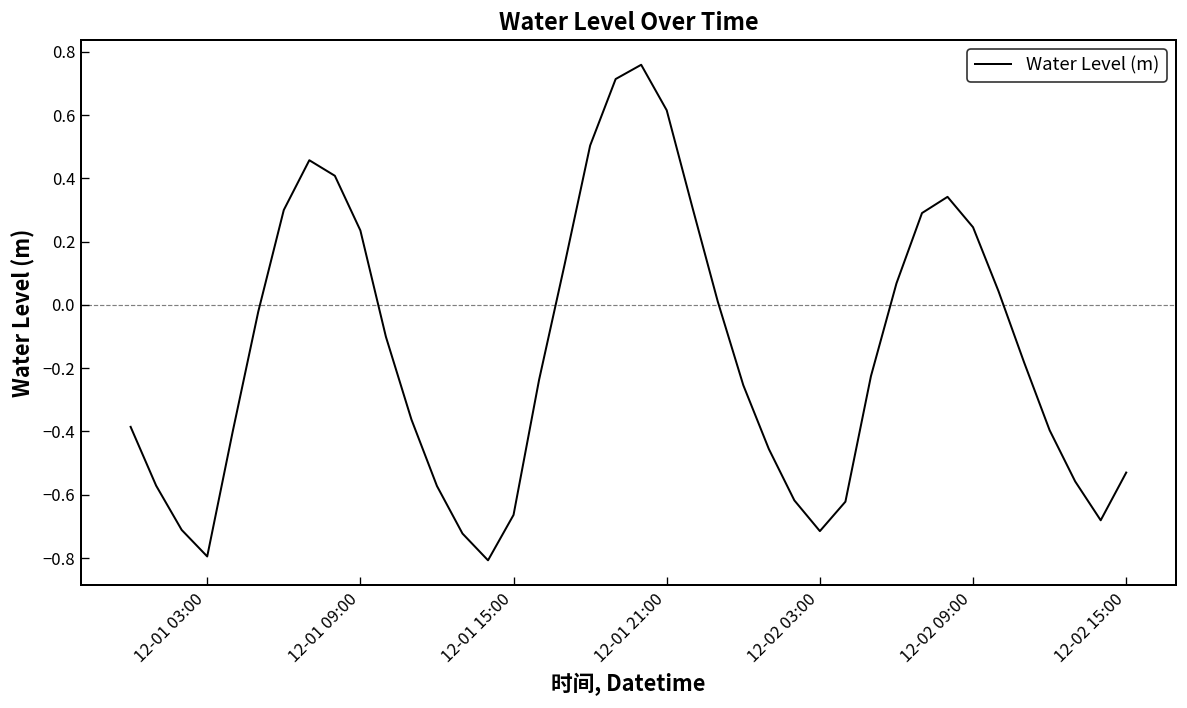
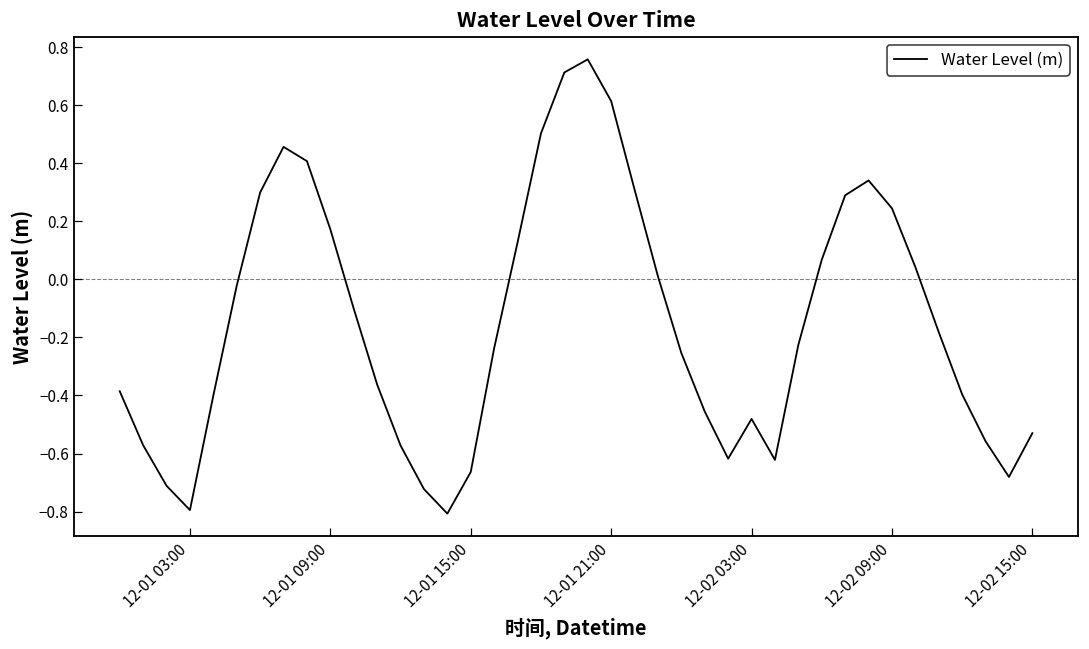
  {
    "12-01 03:00": -0.80,
-   "12-01 09:00": 0.24,
+   "12-01 09:00": 0.17,
    "12-01 15:00": -0.66,
    "12-01 21:00": 0.61,
-   "12-02 03:00": -0.71,
+   "12-02 03:00": -0.48,
    "12-02 09:00": 0.25,
    "12-02 15:00": -0.53
  }
